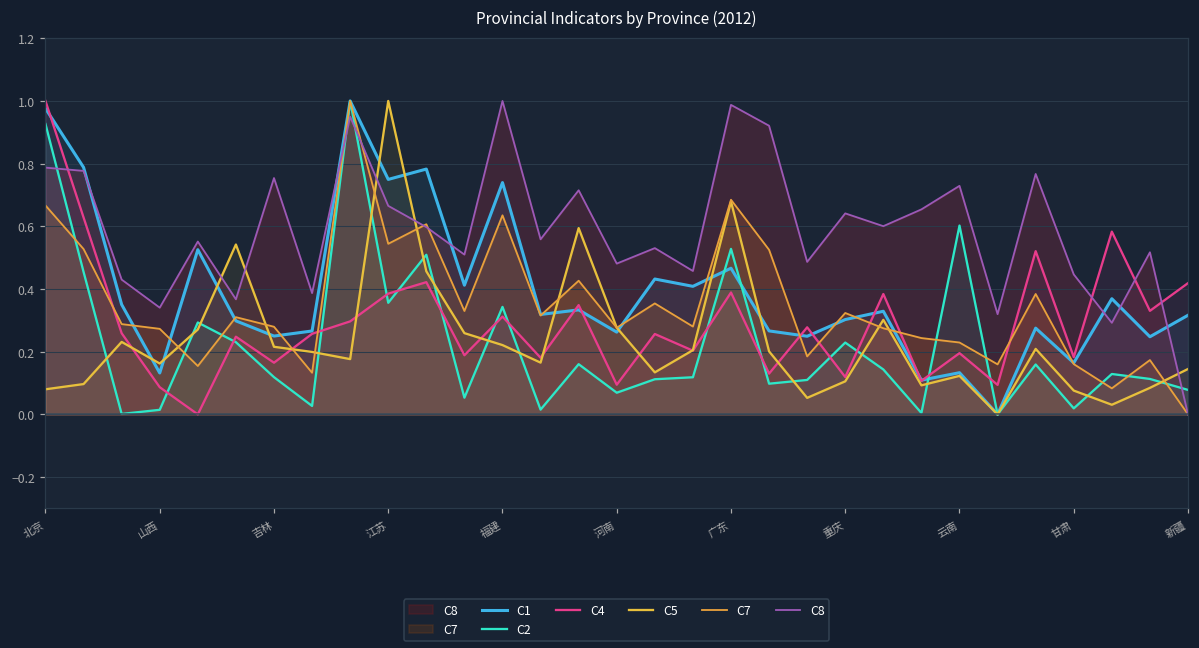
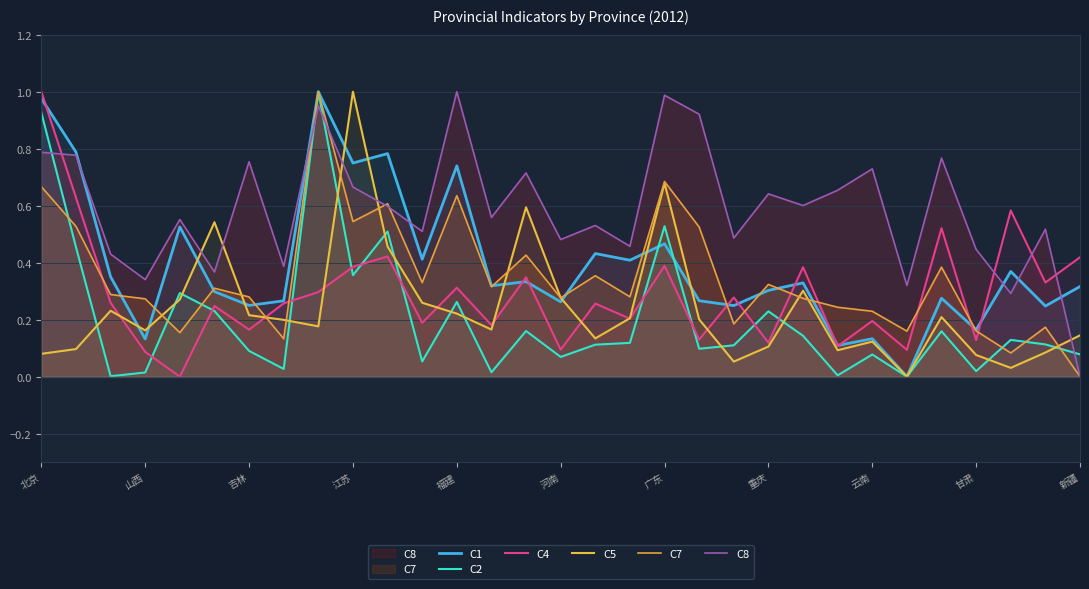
  {
    "C1": {
      "北京": 0.98,
      "山西": 0.13,
      "吉林": 0.25,
      "江苏": 0.75,
      "福建": 0.74,
      "河南": 0.26,
      "广东": 0.47,
      "重庆": 0.30,
      "云南": 0.13,
      "新疆": 0.32
    },
    "C2": {
      "北京": 0.93,
      "山西": 0.01,
-     "吉林": 0.12,
+     "吉林": 0.09,
      "江苏": 0.36,
-     "福建": 0.34,
+     "福建": 0.26,
      "河南": 0.07,
      "广东": 0.53,
      "重庆": 0.23,
-     "云南": 0.60,
+     "云南": 0.08,
      "甘肃": 0.02,
      "新疆": 0.08
    },
    "C4": {
      "北京": 1.00,
      "山西": 0.09,
      "吉林": 0.16,
      "江苏": 0.39,
      "福建": 0.31,
      "河南": 0.09,
      "广东": 0.39,
      "重庆": 0.12,
      "云南": 0.20,
-     "甘肃": 0.18,
+     "甘肃": 0.13,
      "新疆": 0.42
    },
    "C5": {
      "北京": 0.08,
      "山西": 0.16,
      "吉林": 0.22,
      "江苏": 1.00,
      "福建": 0.22,
      "重庆": 0.11,
      "云南": 0.12,
      "甘肃": 0.08,
      "新疆": 0.14
    }
  }
